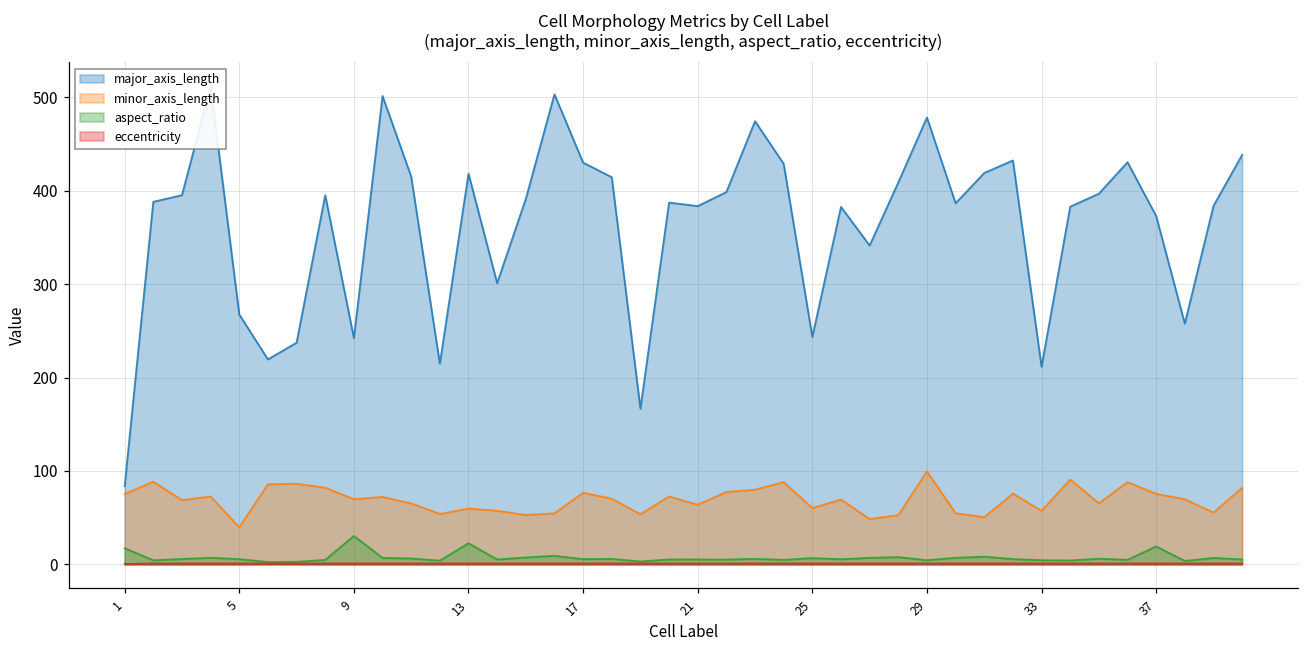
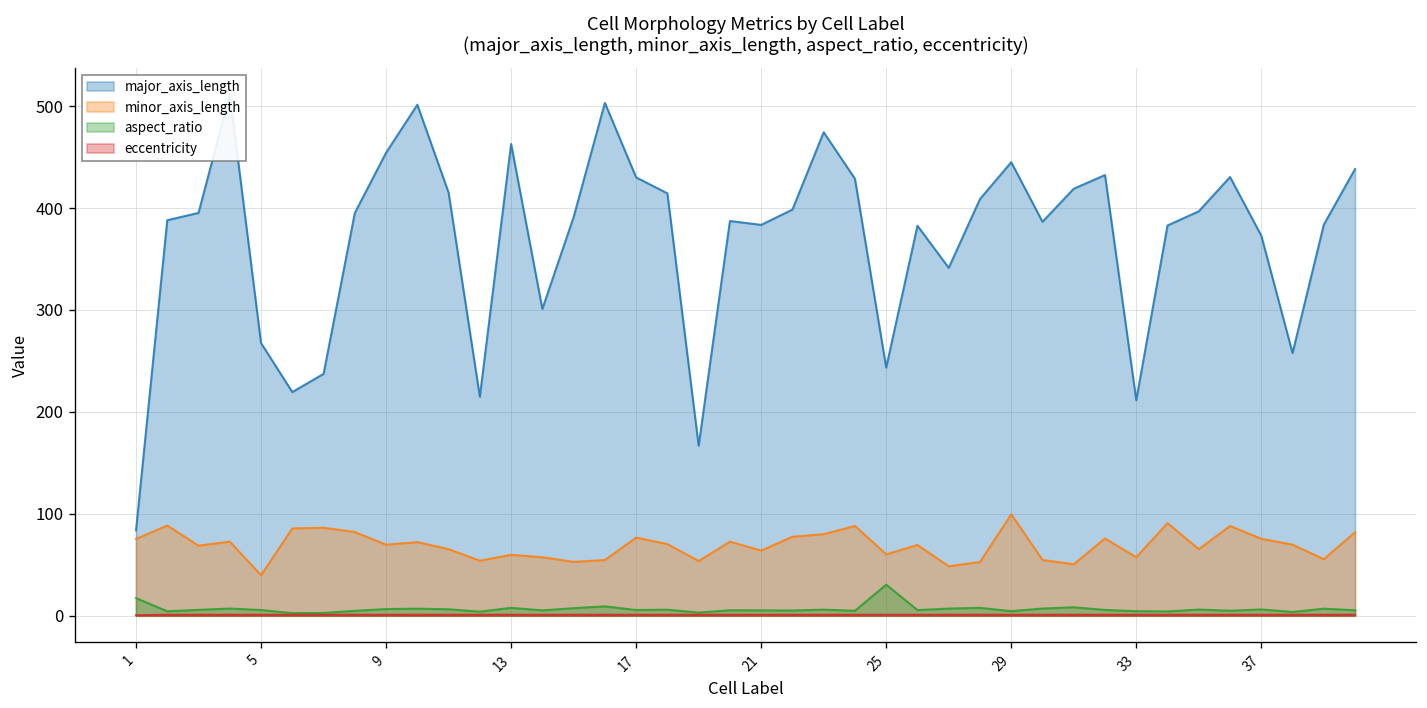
  {
    "major_axis_length": {
      "1": 80,
      "5": 270,
-     "9": 240,
-     "13": 420,
+     "9": 450,
+     "13": 460,
      "17": 430,
      "21": 380,
      "25": 240,
-     "29": 480,
+     "29": 450,
      "33": 210,
      "37": 370
    },
    "aspect_ratio": {
      "1": 20,
      "5": 10,
-     "9": 30,
-     "13": 20,
+     "9": 10,
+     "13": 10,
      "17": 10,
      "21": 10,
-     "25": 10,
+     "25": 30,
      "29": 0,
      "33": 0,
-     "37": 20
+     "37": 10
    }
  }
